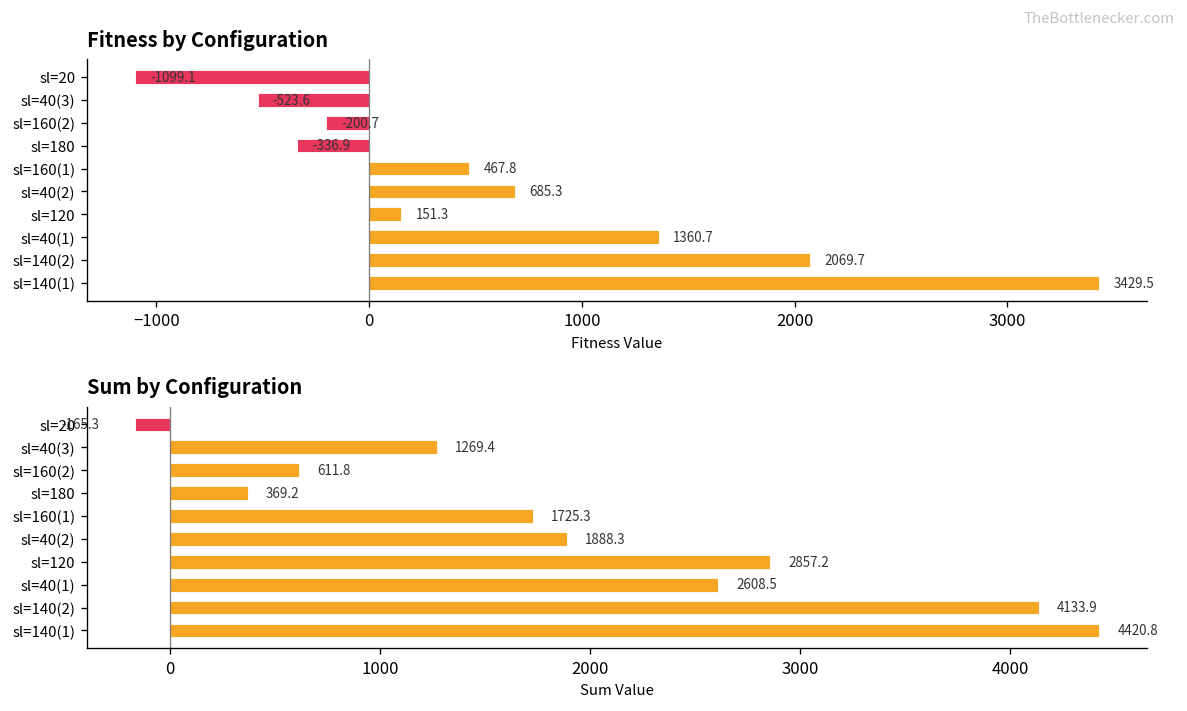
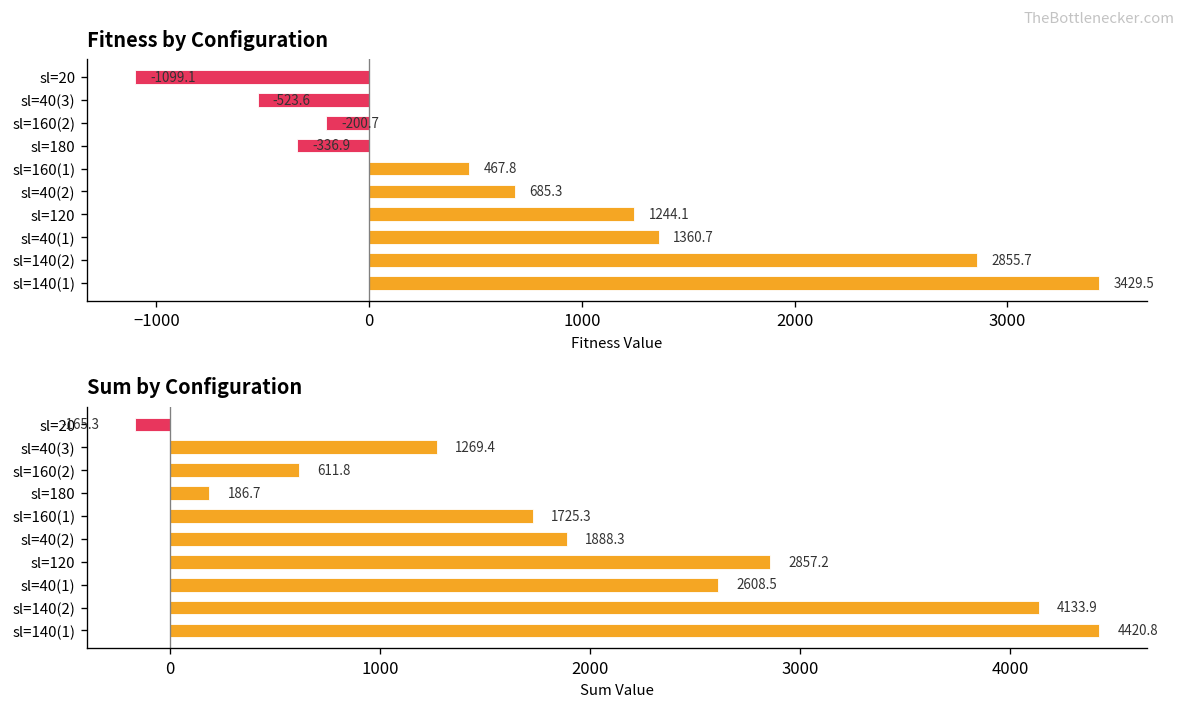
  {
    "Fitness by Configuration": {
      "sl=20": -1099.1,
      "sl=40(3)": -523.6,
      "sl=160(2)": -200.7,
      "sl=180": -336.9,
      "sl=160(1)": 467.8,
      "sl=40(2)": 685.3,
-     "sl=120": 151.3,
+     "sl=120": 1244.1,
      "sl=40(1)": 1360.7,
-     "sl=140(2)": 2069.7,
+     "sl=140(2)": 2855.7,
      "sl=140(1)": 3429.5
    },
    "Sum by Configuration": {
      "sl=40(3)": 1269.4,
      "sl=160(2)": 611.8,
-     "sl=180": 369.2,
+     "sl=180": 186.7,
      "sl=160(1)": 1725.3,
      "sl=40(2)": 1888.3,
      "sl=120": 2857.2,
      "sl=40(1)": 2608.5,
      "sl=140(2)": 4133.9,
      "sl=140(1)": 4420.8
    }
  }
